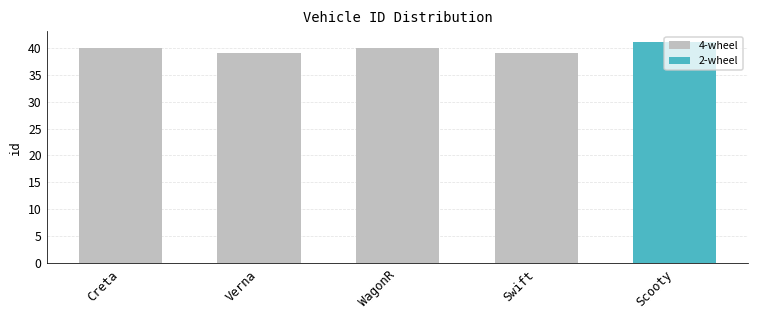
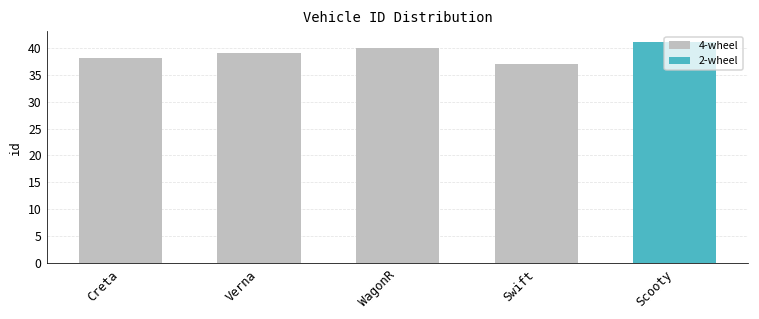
  {
    "4-wheel": {
-     "Creta": 40,
+     "Creta": 38,
      "Verna": 39,
      "WagonR": 40,
-     "Swift": 39
+     "Swift": 37
    }
  }
